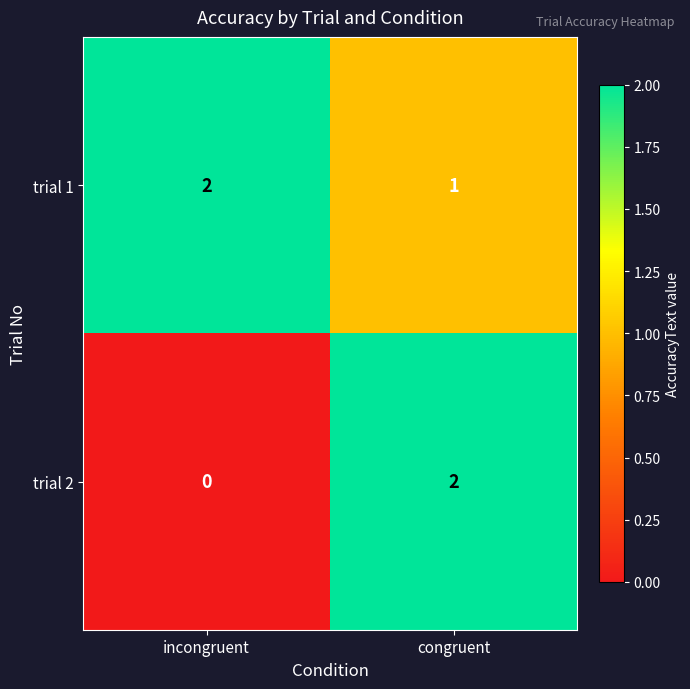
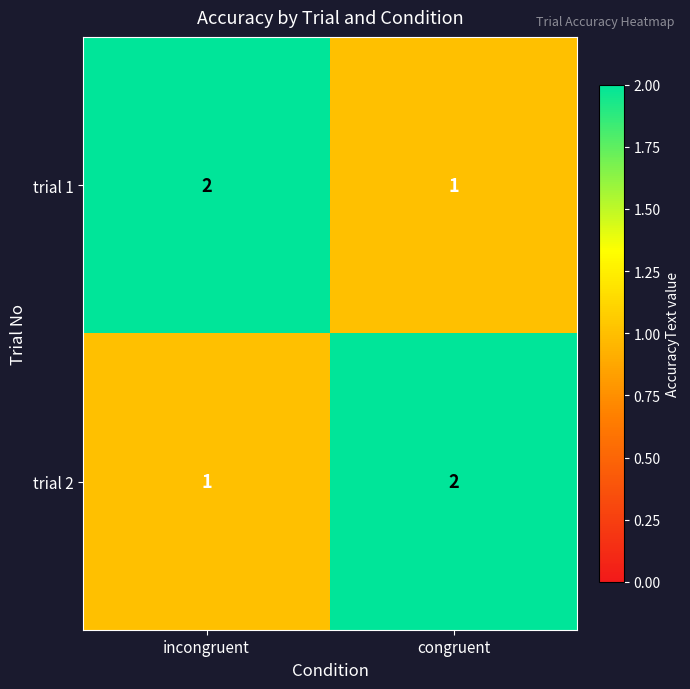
  {
    "trial 1": {
      "incongruent": 2,
      "congruent": 1
    },
    "trial 2": {
-     "incongruent": 0,
+     "incongruent": 1,
      "congruent": 2
    }
  }
